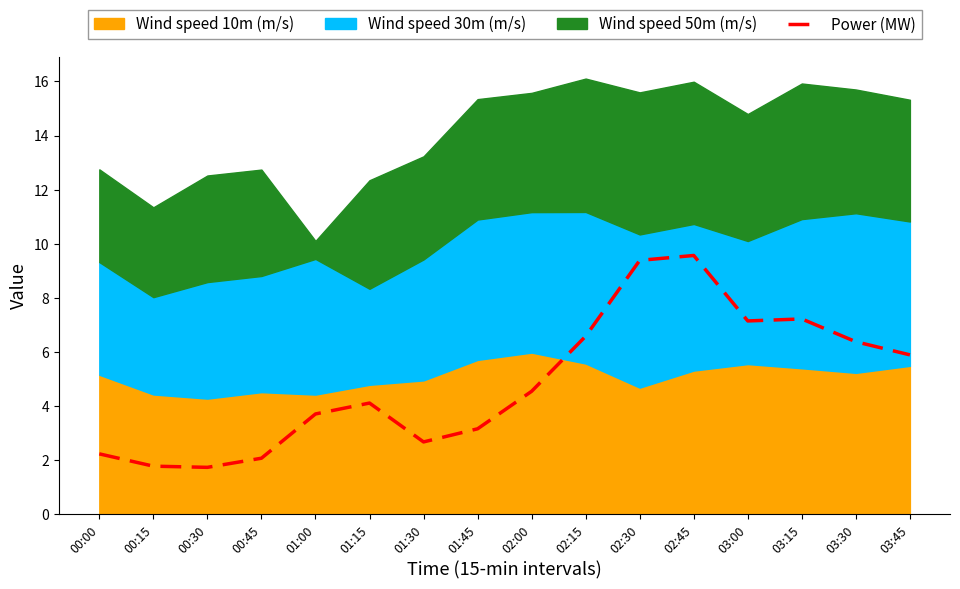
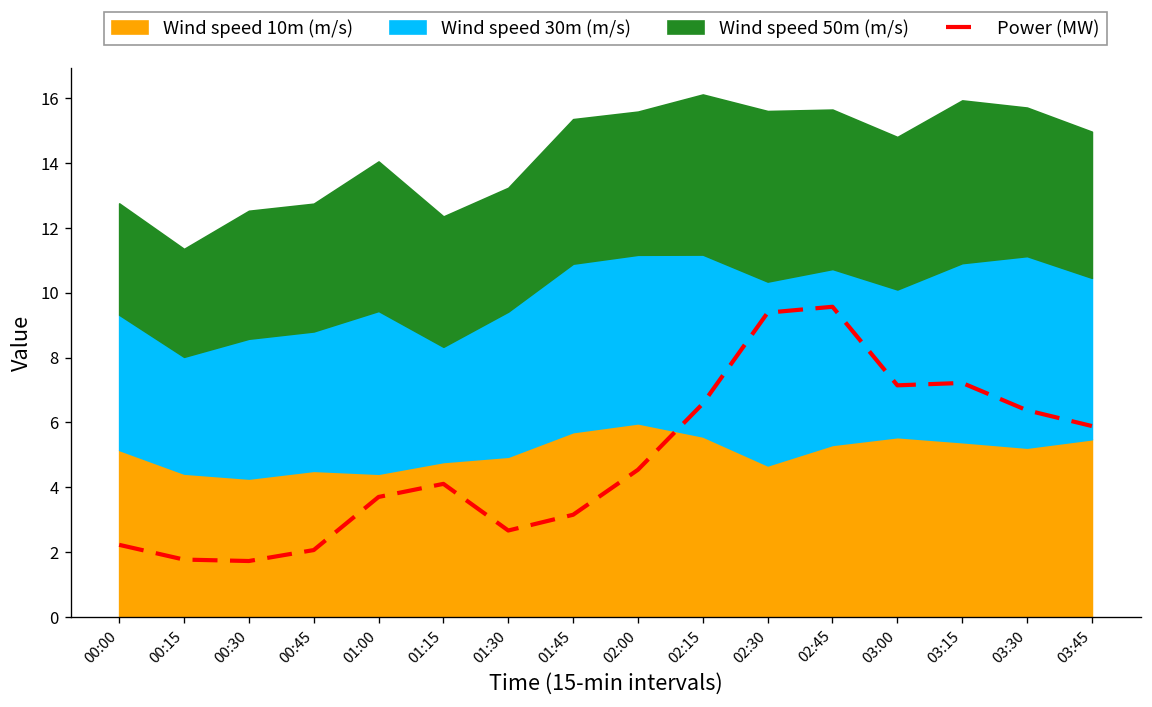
  {
    "Power (MW)": {
      "00:00": 2.2,
      "00:15": 1.8,
      "00:30": 1.7,
      "00:45": 2.1,
      "01:00": 3.7,
      "01:15": 4.1,
      "01:30": 2.7,
      "01:45": 3.2,
      "02:00": 4.5,
      "02:15": 6.6,
      "02:30": 9.4,
      "02:45": 9.6,
      "03:00": 7.1,
      "03:15": 7.2,
      "03:30": 6.4,
      "03:45": 5.9
    },
    "Wind speed 30m (m/s)": {
-     "03:45": 5.3
+     "03:45": 5.0
    },
    "Wind speed 50m (m/s)": {
      "00:00": 3.4,
      "00:15": 3.3,
      "00:30": 3.9,
      "00:45": 3.9,
-     "01:00": 0.7,
+     "01:00": 4.6,
      "01:15": 4.0,
      "01:30": 3.8,
      "01:45": 4.5,
      "02:00": 4.4,
      "02:15": 4.9,
      "02:30": 5.3,
-     "02:45": 5.3,
+     "02:45": 4.9,
      "03:00": 4.7,
      "03:15": 5.0,
      "03:30": 4.6,
      "03:45": 4.5
    }
  }
